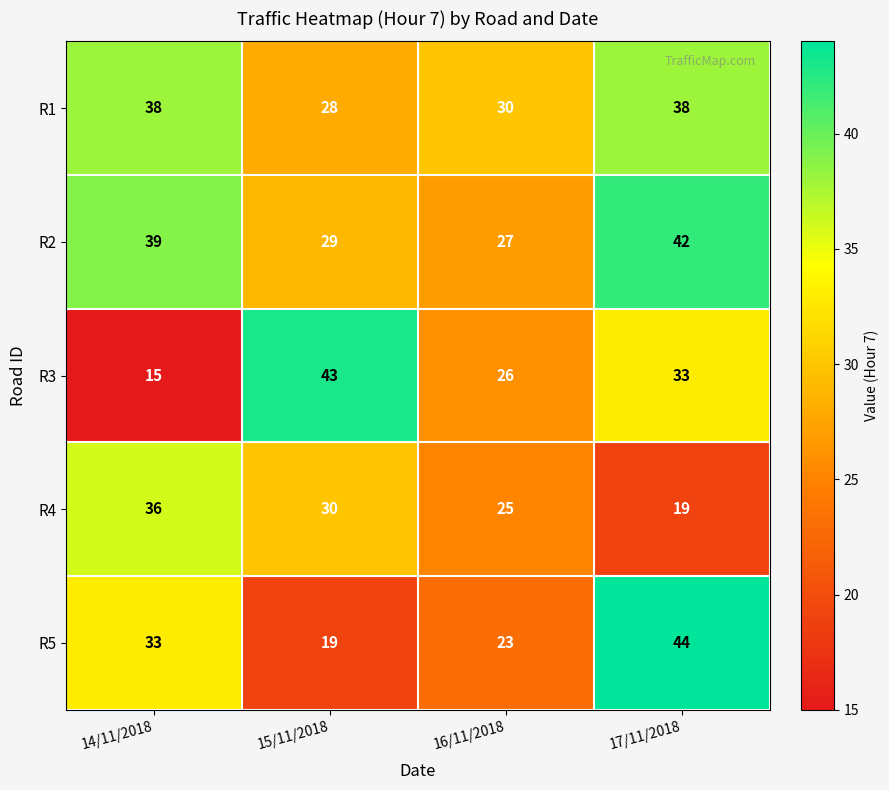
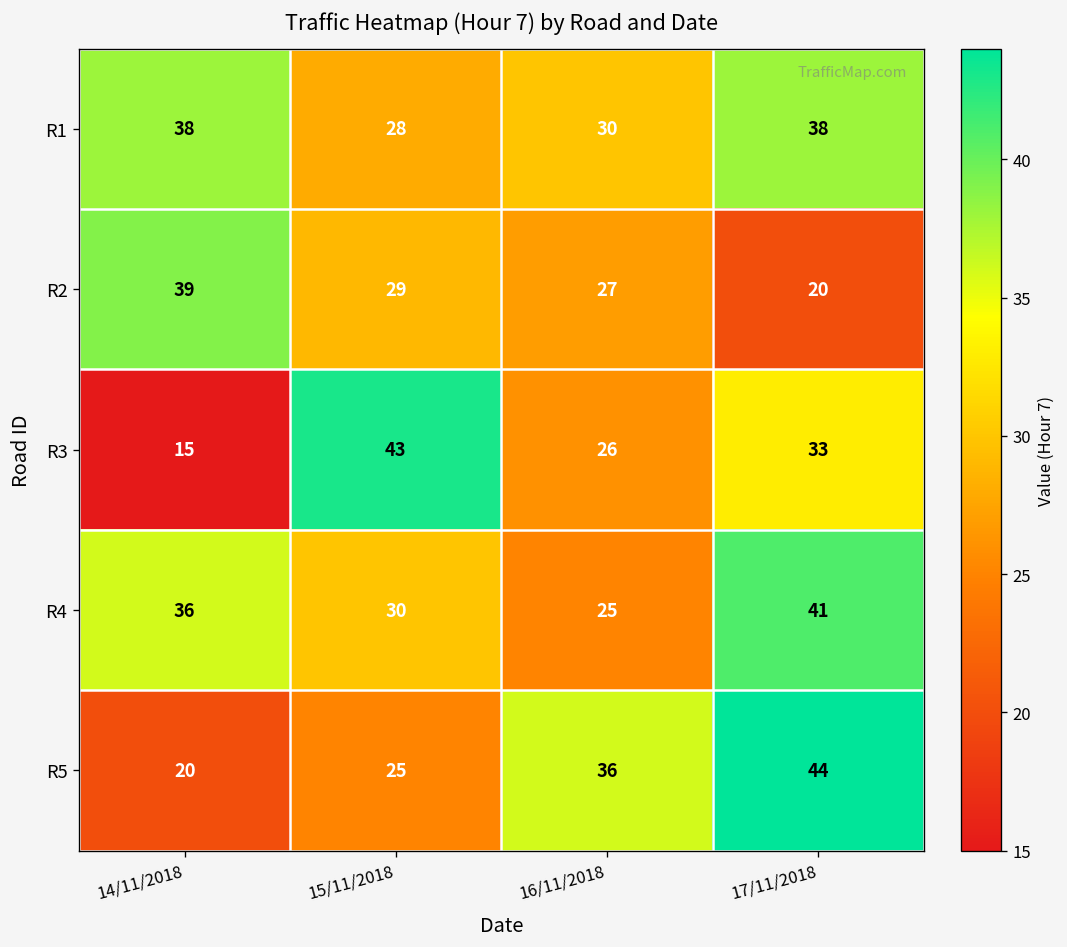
  {
    "R1": {
      "14/11/2018": 38,
      "15/11/2018": 28,
      "16/11/2018": 30
    },
    "R2": {
      "14/11/2018": 39,
      "15/11/2018": 29,
      "16/11/2018": 27,
-     "17/11/2018": 42
+     "17/11/2018": 20
    },
    "R3": {
      "14/11/2018": 15,
      "15/11/2018": 43,
      "16/11/2018": 26,
      "17/11/2018": 33
    },
    "R4": {
      "14/11/2018": 36,
      "15/11/2018": 30,
      "16/11/2018": 25,
-     "17/11/2018": 19
+     "17/11/2018": 41
    },
    "R5": {
-     "14/11/2018": 33,
-     "15/11/2018": 19,
-     "16/11/2018": 23,
+     "14/11/2018": 20,
+     "15/11/2018": 25,
+     "16/11/2018": 36,
      "17/11/2018": 44
    }
  }
